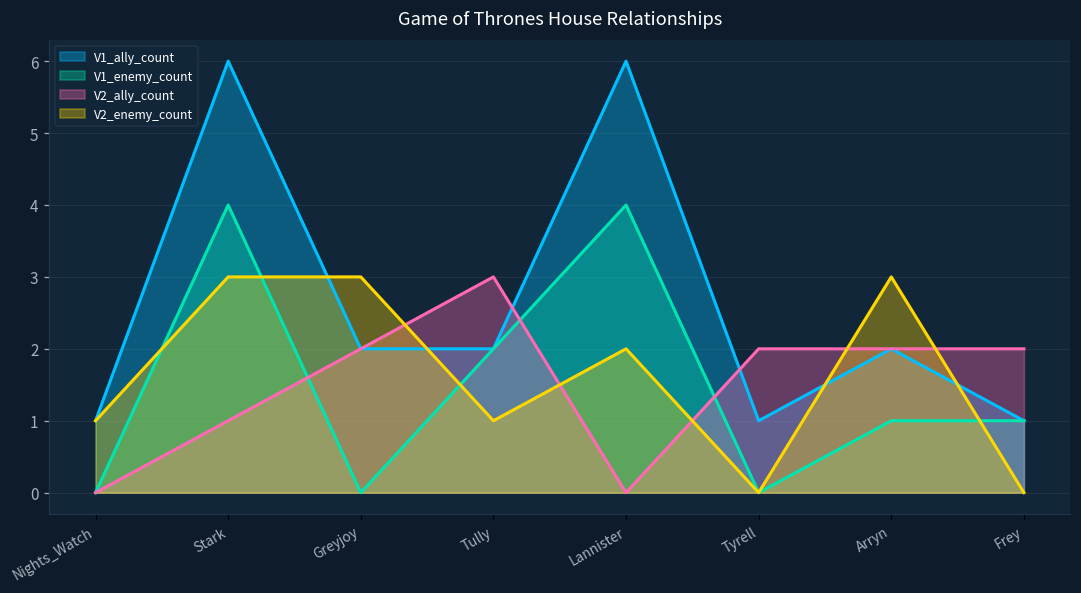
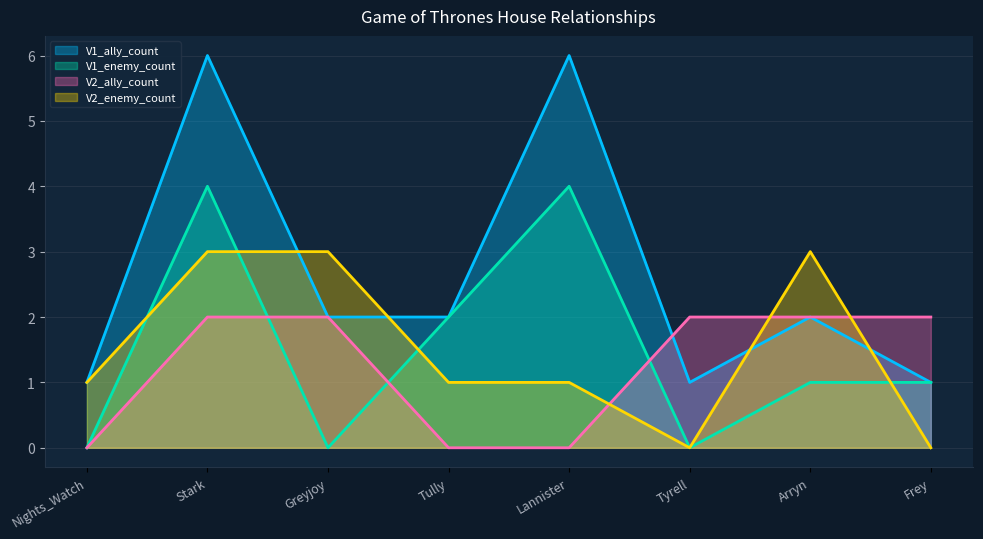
  {
    "V2_ally_count": {
-     "Stark": 1,
-     "Tully": 3,
+     "Stark": 2,
+     "Tully": 0,
      "Lannister": 0,
      "Tyrell": 2,
      "Frey": 2
    },
    "V2_enemy_count": {
      "Stark": 3,
      "Greyjoy": 3,
      "Tully": 1,
-     "Lannister": 2,
+     "Lannister": 1,
      "Arryn": 3,
      "Frey": 0
    }
  }
